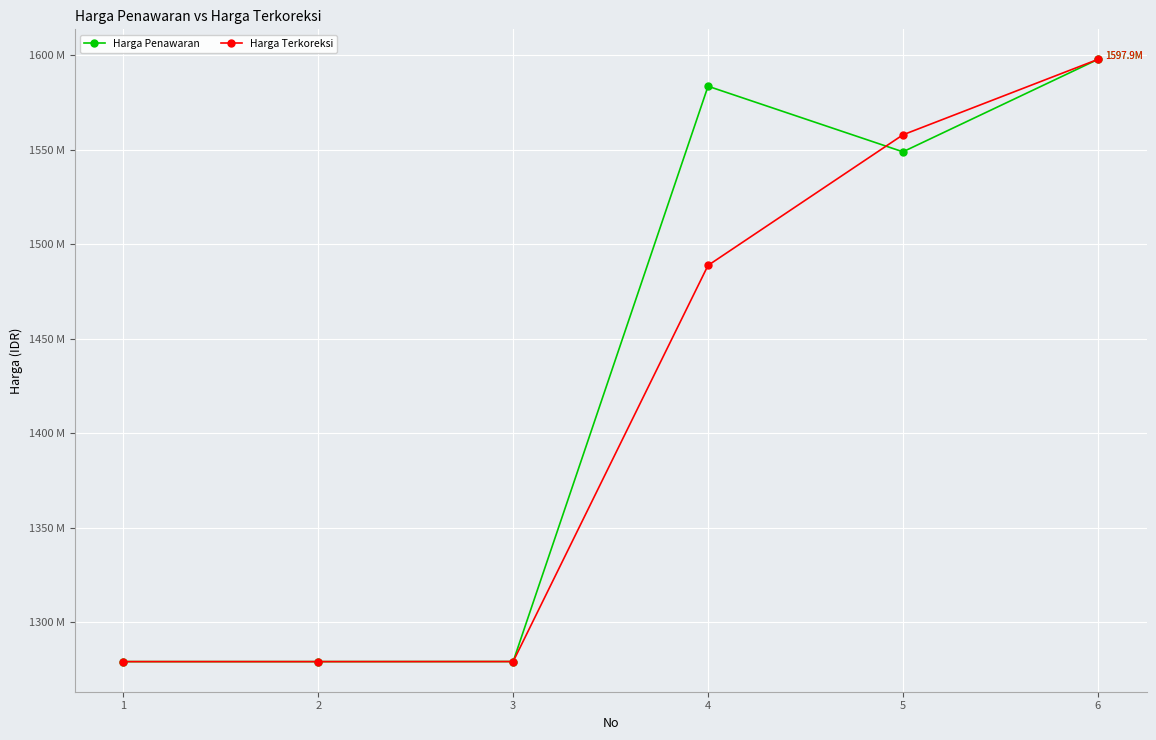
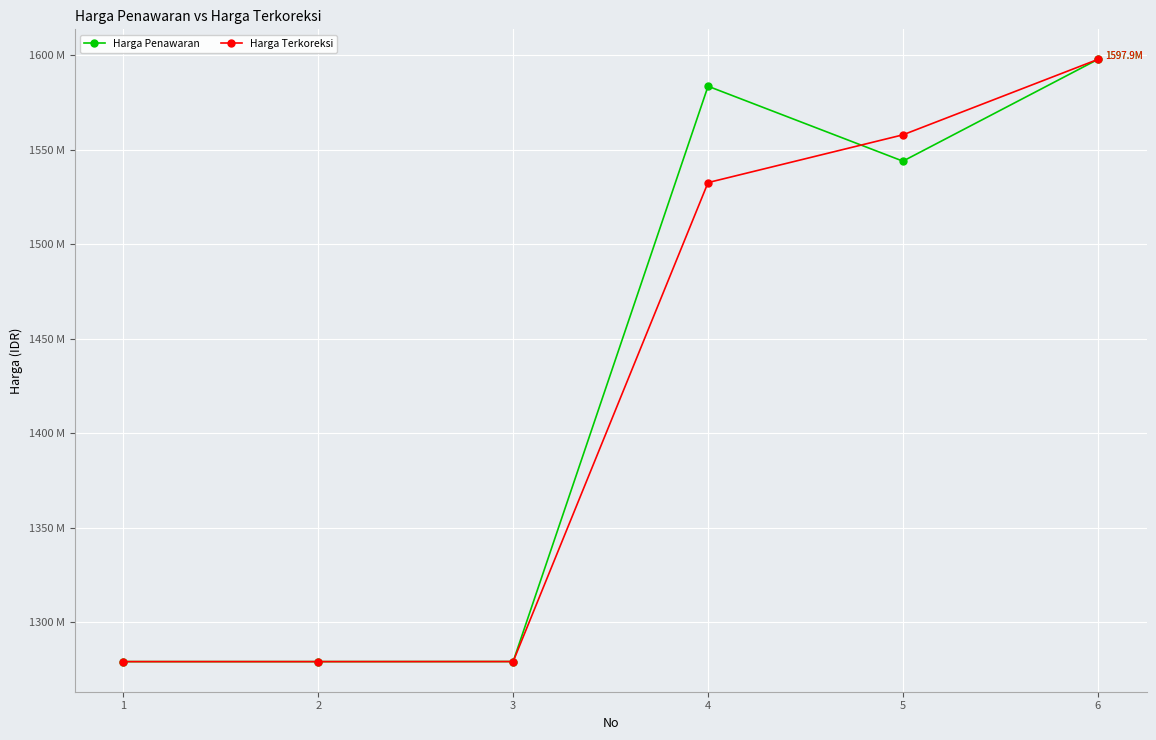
  {
    "Harga Penawaran": {
      "4": 1584000000,
-     "5": 1549000000
+     "5": 1544000000
    },
    "Harga Terkoreksi": {
-     "4": 1489000000,
+     "4": 1533000000,
      "5": 1558000000
    }
  }
